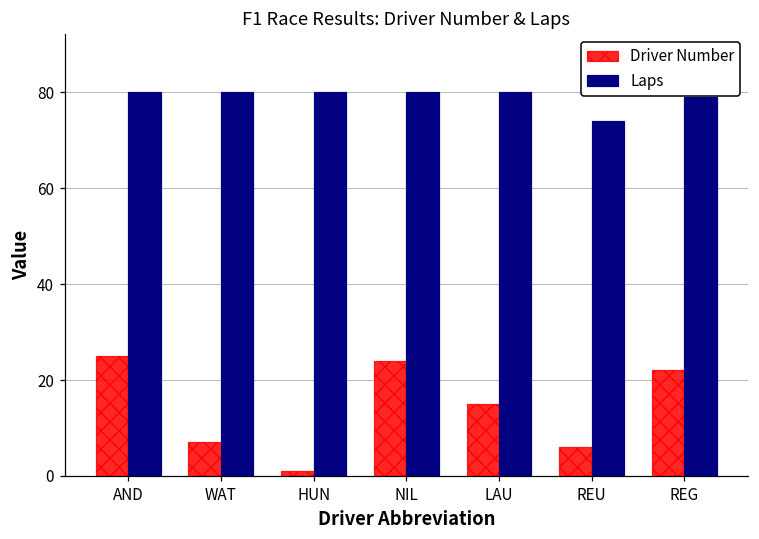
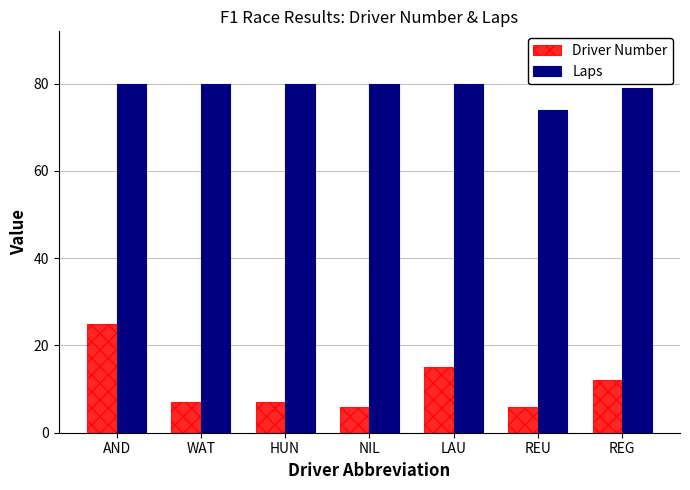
  {
    "Driver Number": {
      "AND": 25,
      "WAT": 7,
-     "HUN": 1,
-     "NIL": 24,
+     "HUN": 7,
+     "NIL": 6,
      "LAU": 15,
      "REU": 6,
-     "REG": 22
+     "REG": 12
    },
    "Laps": {
      "AND": 80,
      "WAT": 80,
      "HUN": 80,
      "NIL": 80,
      "LAU": 80,
      "REU": 74,
      "REG": 79
    }
  }
